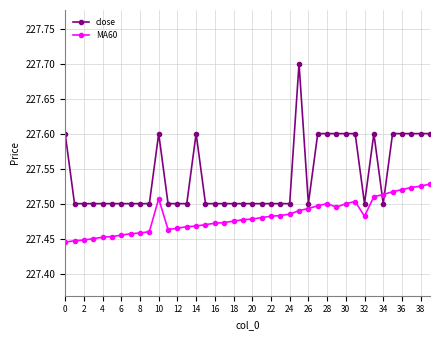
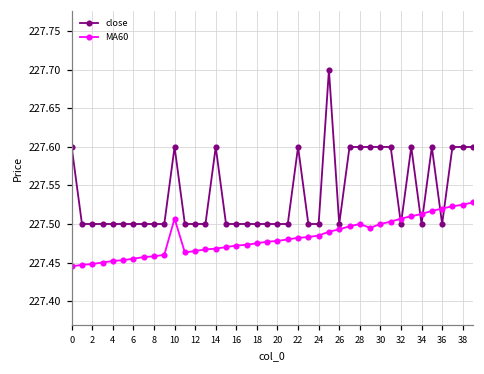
  {
    "close": {
      "0": 227.6,
      "2": 227.5,
      "4": 227.5,
      "6": 227.5,
      "8": 227.5,
      "10": 227.6,
      "12": 227.5,
      "14": 227.6,
      "16": 227.5,
      "18": 227.5,
      "20": 227.5,
-     "22": 227.5,
+     "22": 227.6,
      "24": 227.5,
      "26": 227.5,
      "28": 227.6,
      "30": 227.6,
      "32": 227.5,
      "34": 227.5,
-     "36": 227.6,
+     "36": 227.5,
      "38": 227.6
    },
    "MA60": {
      "0": 227.45,
      "2": 227.45,
      "4": 227.45,
      "6": 227.46,
      "8": 227.46,
      "10": 227.51,
      "12": 227.47,
      "14": 227.47,
      "16": 227.47,
      "18": 227.48,
      "20": 227.48,
      "22": 227.48,
      "24": 227.49,
      "26": 227.49,
      "28": 227.50,
      "30": 227.50,
-     "32": 227.48,
+     "32": 227.51,
      "34": 227.51,
      "36": 227.52,
      "38": 227.53
    }
  }
